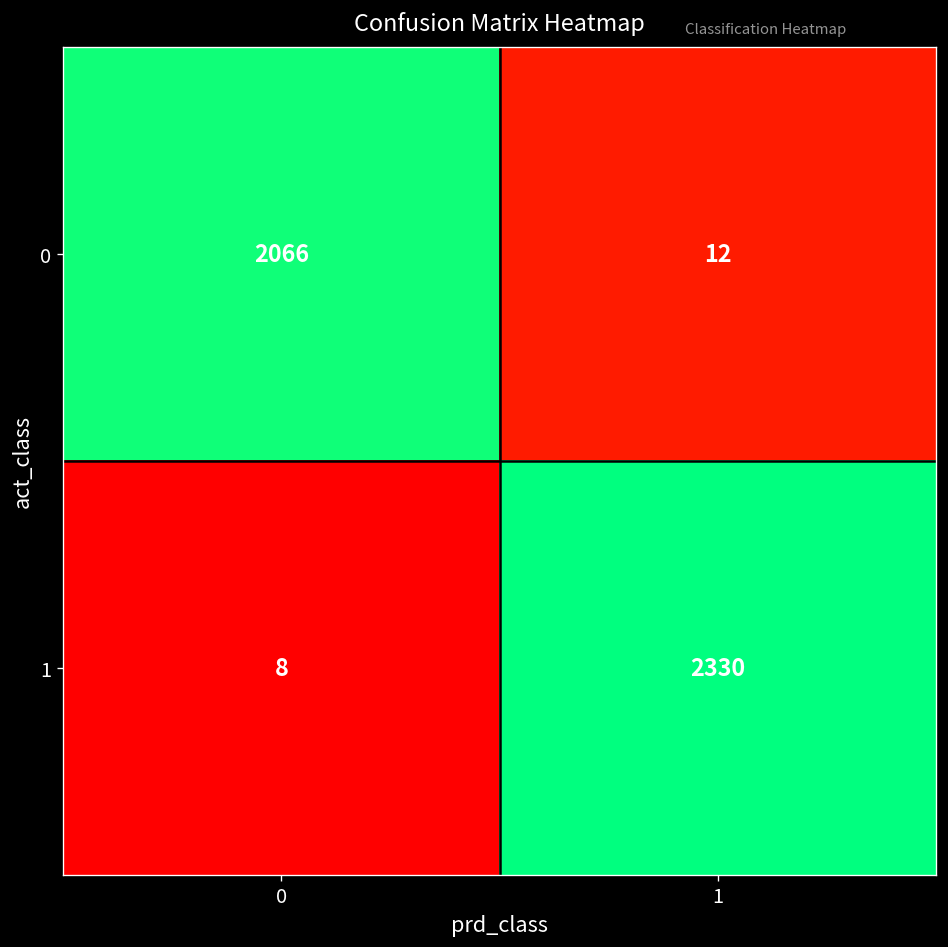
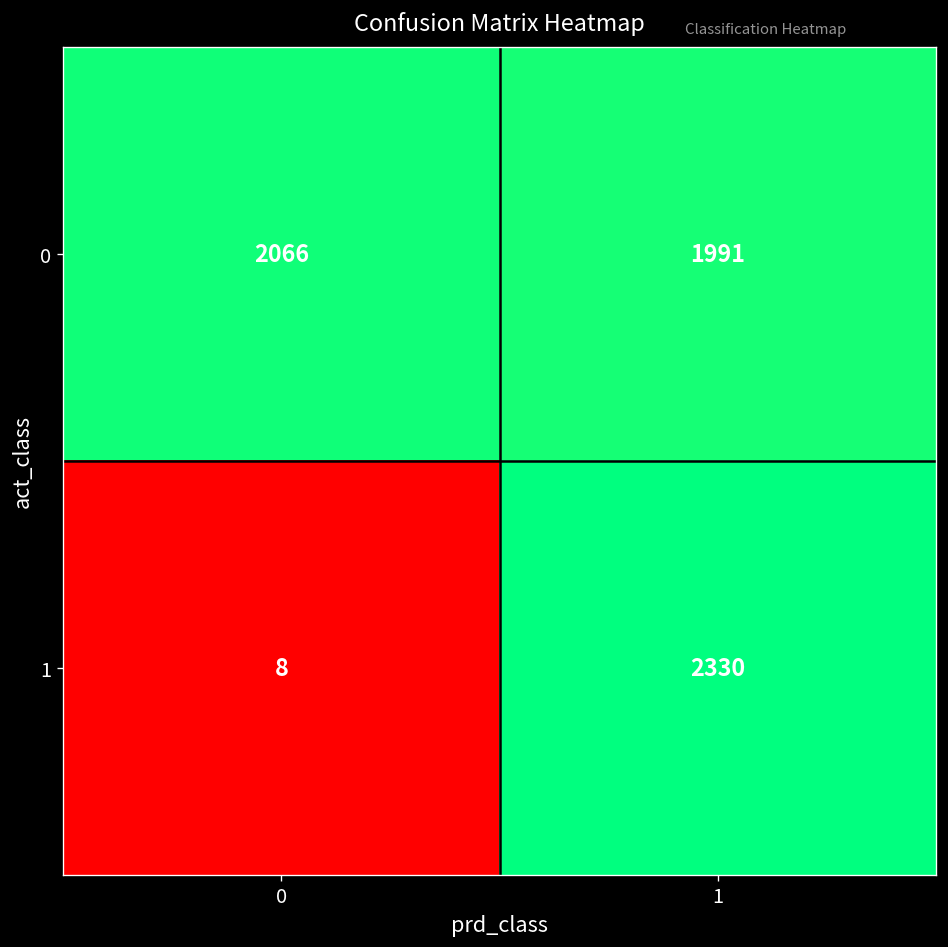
  {
    "0": {
      "0": 2066,
-     "1": 12
+     "1": 1991
    },
    "1": {
      "0": 8,
      "1": 2330
    }
  }
